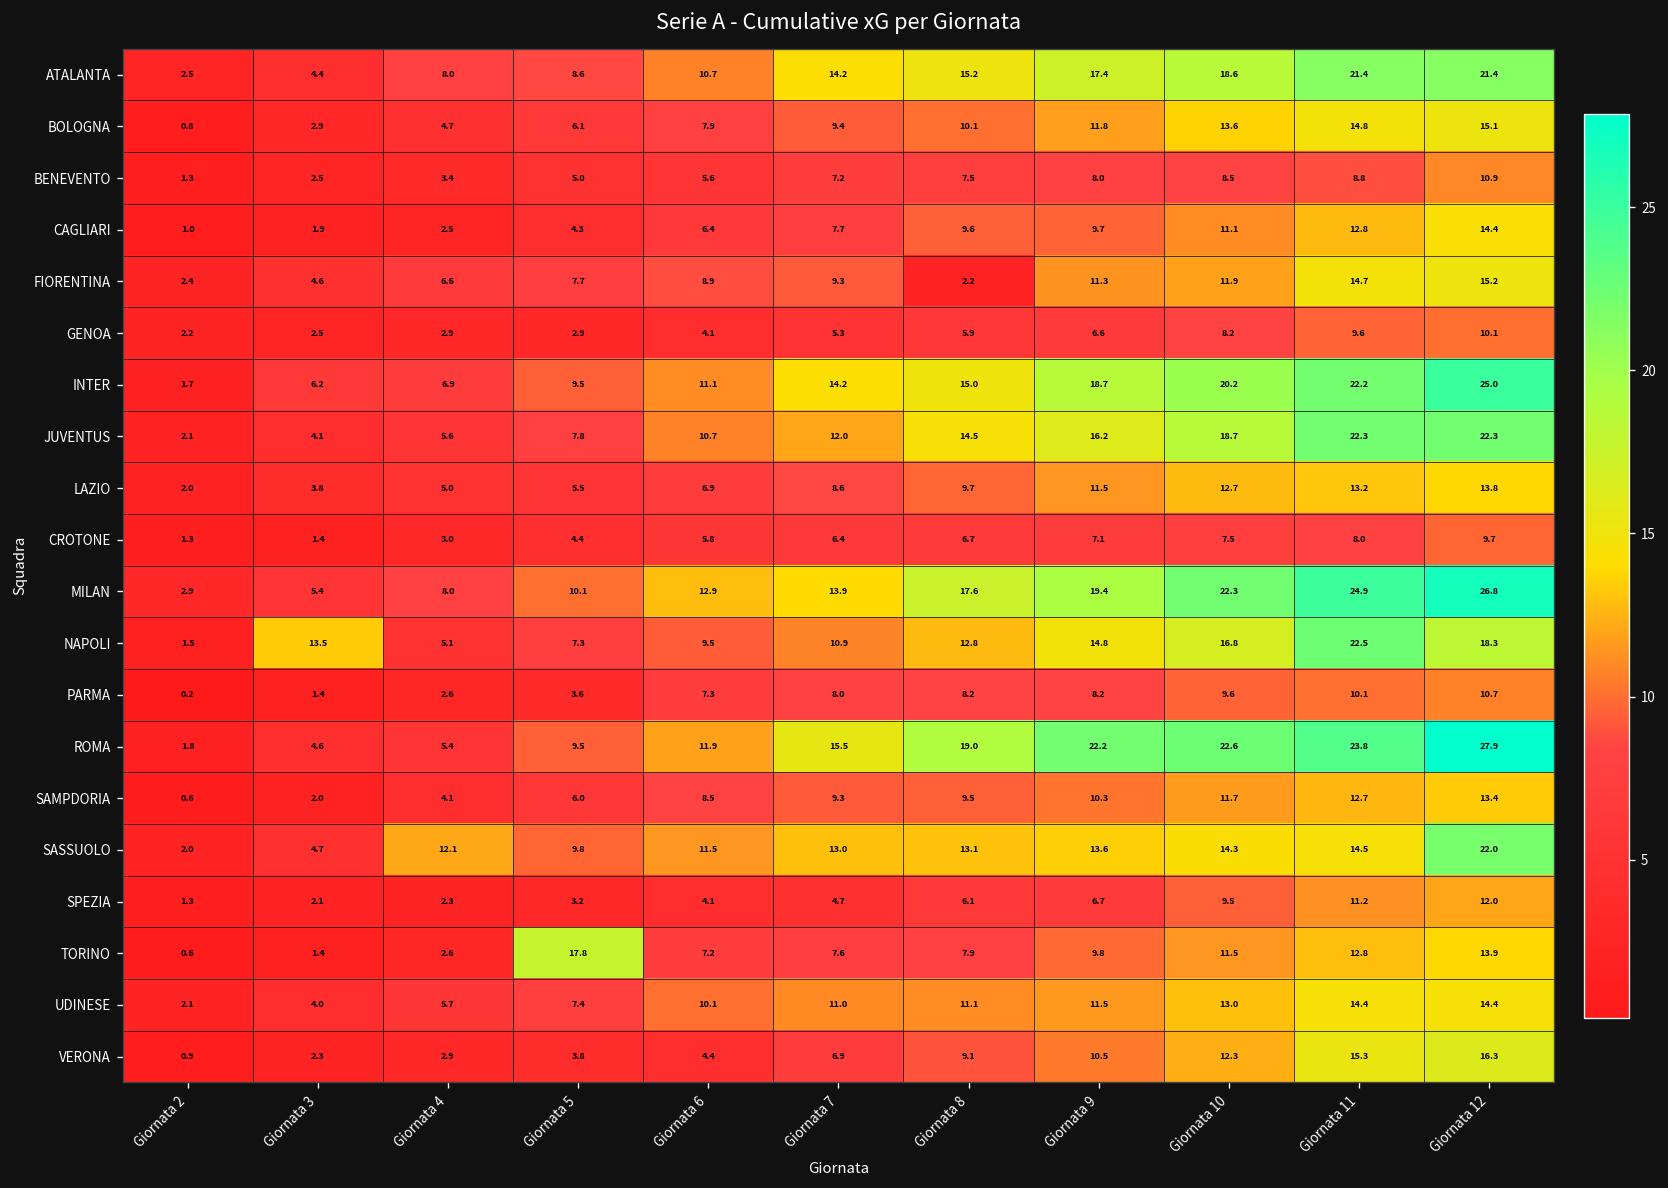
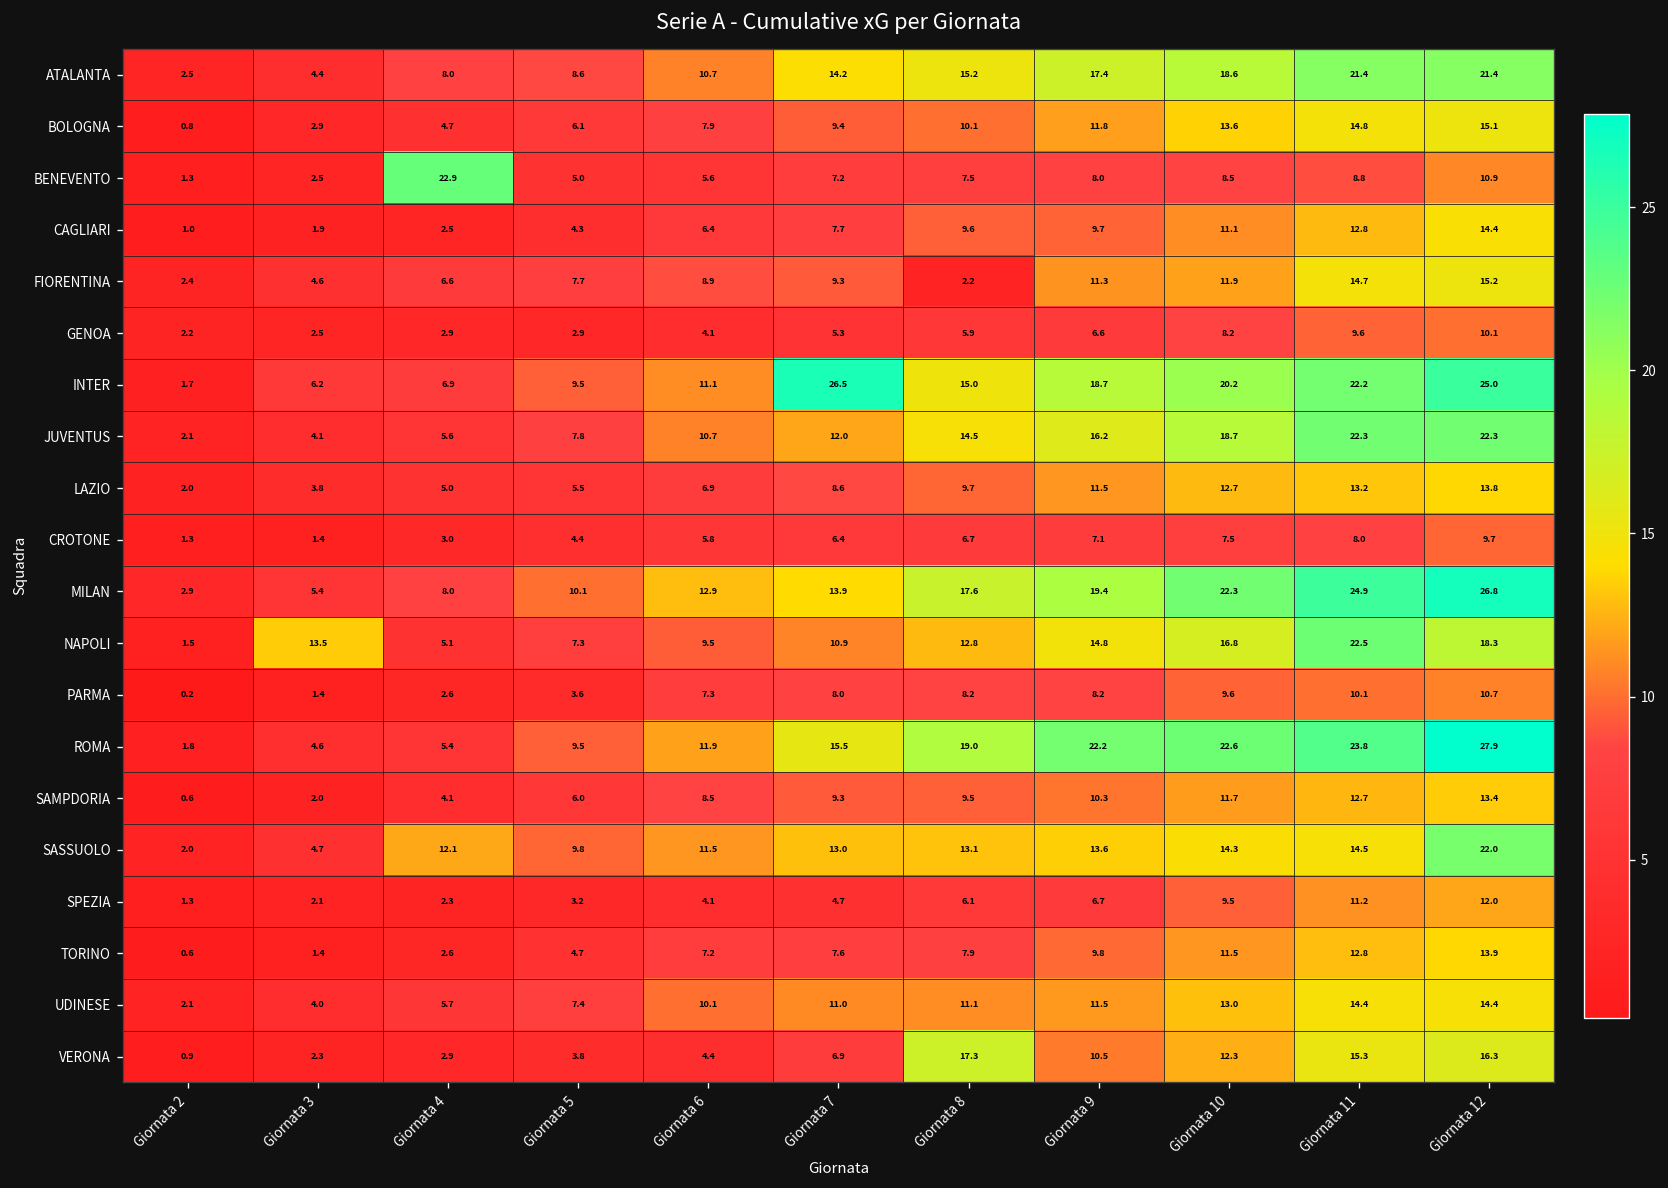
  {
    "BENEVENTO": {
      "Giornata 2": 1.3,
      "Giornata 3": 2.5,
-     "Giornata 4": 3.4,
+     "Giornata 4": 22.9,
      "Giornata 5": 5.0,
      "Giornata 6": 5.6,
      "Giornata 7": 7.2,
      "Giornata 8": 7.5,
      "Giornata 9": 8.0,
      "Giornata 10": 8.5,
      "Giornata 11": 8.8,
      "Giornata 12": 10.9
    },
    "INTER": {
      "Giornata 2": 1.7,
      "Giornata 3": 6.2,
      "Giornata 4": 6.9,
      "Giornata 5": 9.5,
      "Giornata 6": 11.1,
-     "Giornata 7": 14.2,
+     "Giornata 7": 26.5,
      "Giornata 8": 15.0,
      "Giornata 9": 18.7,
      "Giornata 10": 20.2,
      "Giornata 11": 22.2,
      "Giornata 12": 25.0
    },
    "TORINO": {
      "Giornata 2": 0.6,
      "Giornata 3": 1.4,
      "Giornata 4": 2.6,
-     "Giornata 5": 17.8,
+     "Giornata 5": 4.7,
      "Giornata 6": 7.2,
      "Giornata 7": 7.6,
      "Giornata 8": 7.9,
      "Giornata 9": 9.8,
      "Giornata 10": 11.5,
      "Giornata 11": 12.8,
      "Giornata 12": 13.9
    },
    "VERONA": {
      "Giornata 2": 0.9,
      "Giornata 3": 2.3,
      "Giornata 4": 2.9,
      "Giornata 5": 3.8,
      "Giornata 6": 4.4,
      "Giornata 7": 6.9,
-     "Giornata 8": 9.1,
+     "Giornata 8": 17.3,
      "Giornata 9": 10.5,
      "Giornata 10": 12.3,
      "Giornata 11": 15.3,
      "Giornata 12": 16.3
    }
  }
